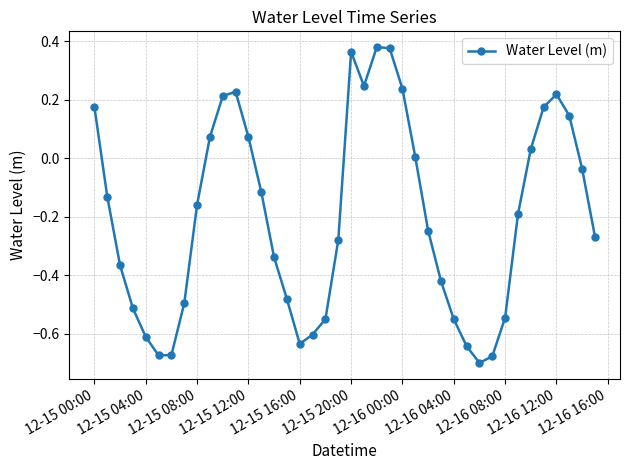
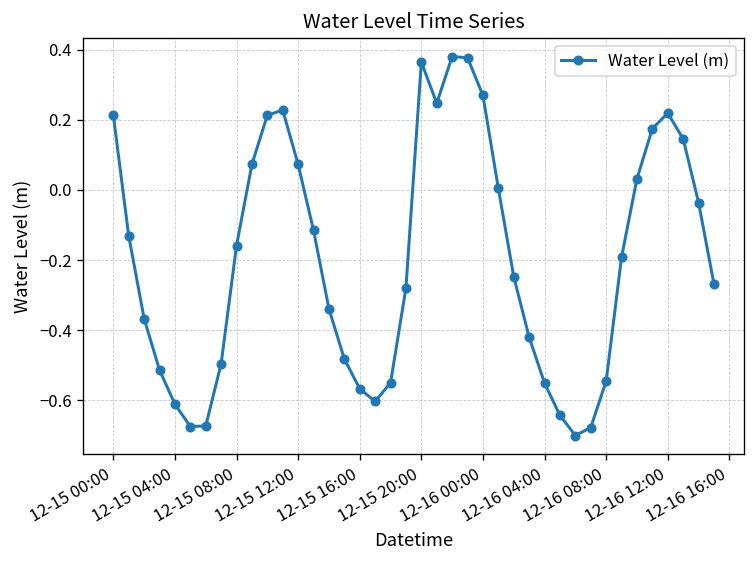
  {
-   "12-15 00:00": 0.18,
+   "12-15 00:00": 0.21,
    "12-15 04:00": -0.61,
    "12-15 08:00": -0.16,
    "12-15 12:00": 0.07,
-   "12-15 16:00": -0.63,
+   "12-15 16:00": -0.57,
    "12-15 20:00": 0.36,
-   "12-16 00:00": 0.24,
+   "12-16 00:00": 0.27,
    "12-16 04:00": -0.55,
    "12-16 08:00": -0.54,
    "12-16 12:00": 0.22
  }
